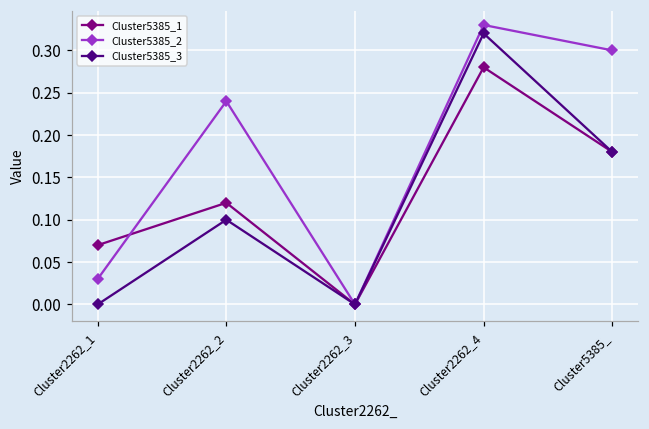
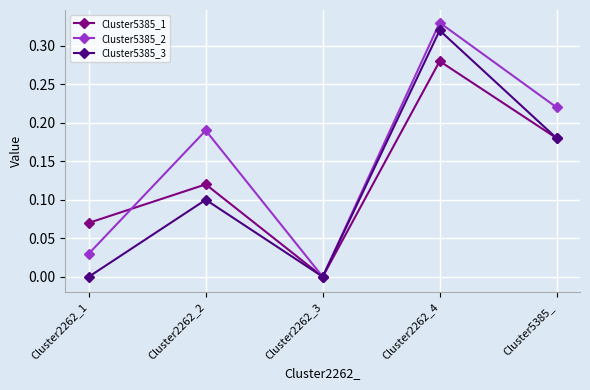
  {
    "Cluster5385_2": {
      "Cluster2262_1": 0.03,
-     "Cluster2262_2": 0.24,
+     "Cluster2262_2": 0.19,
      "Cluster2262_4": 0.33,
-     "Cluster5385_": 0.30
+     "Cluster5385_": 0.22
    }
  }
